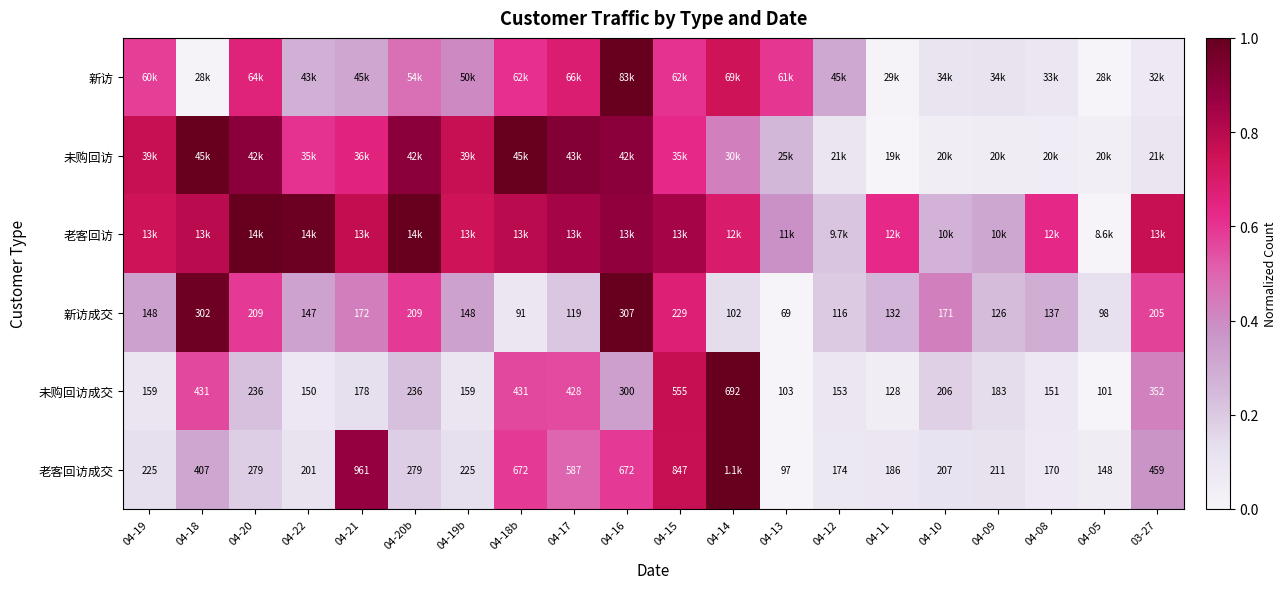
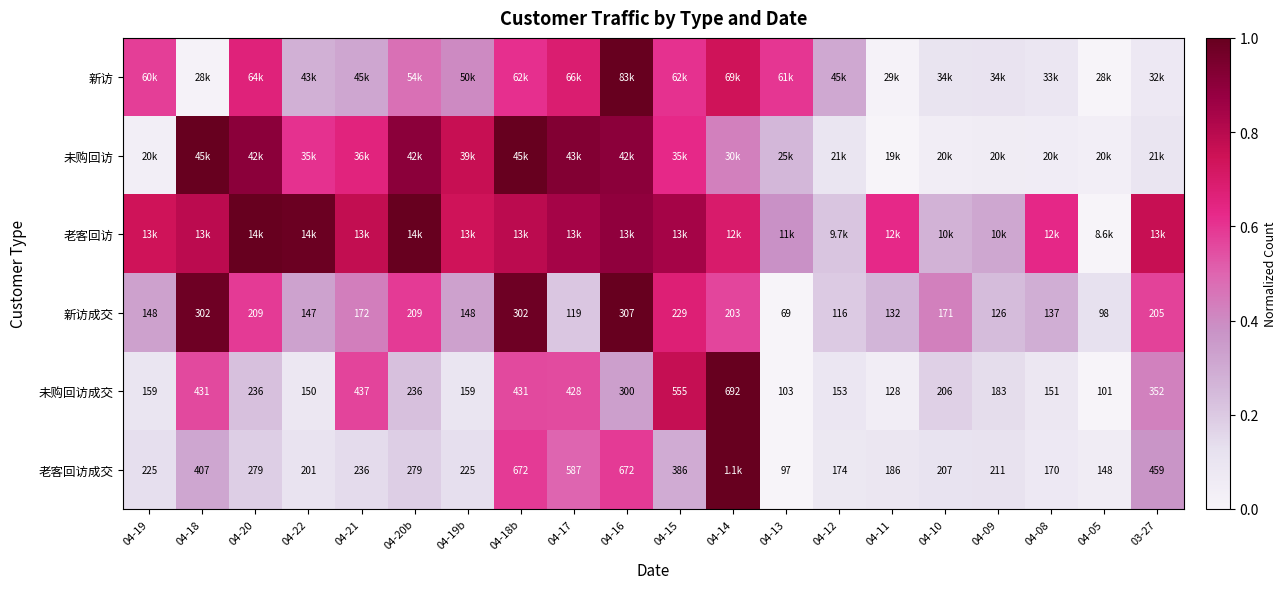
  {
    "新访": {
      "04-19": "60k",
      "04-18": "28k",
      "04-20": "64k",
      "04-22": "43k",
      "04-21": "45k",
      "04-20b": "54k",
      "04-19b": "50k",
      "04-18b": "62k",
      "04-17": "66k",
      "04-16": "83k",
      "04-15": "62k",
      "04-14": "69k",
      "04-13": "61k",
      "04-12": "45k",
      "04-11": "29k",
      "04-10": "34k",
      "04-09": "34k",
      "04-08": "33k",
      "04-05": "28k",
      "03-27": "32k"
    },
    "未购回访": {
-     "04-19": "39k",
+     "04-19": "20k",
      "04-18": "45k",
      "04-20": "42k",
      "04-22": "35k",
      "04-21": "36k",
      "04-20b": "42k",
      "04-19b": "39k",
      "04-18b": "45k",
      "04-17": "43k",
      "04-16": "42k",
      "04-15": "35k",
      "04-14": "30k",
      "04-13": "25k",
      "04-12": "21k",
      "04-11": "19k",
      "04-10": "20k",
      "04-09": "20k",
      "04-08": "20k",
      "04-05": "20k",
      "03-27": "21k"
    },
    "老客回访": {
      "04-19": "13k",
      "04-18": "13k",
      "04-20": "14k",
      "04-22": "14k",
      "04-21": "13k",
      "04-20b": "14k",
      "04-19b": "13k",
      "04-18b": "13k",
      "04-17": "13k",
      "04-16": "13k",
      "04-15": "13k",
      "04-14": "12k",
      "04-13": "11k",
      "04-12": "9.7k",
      "04-11": "12k",
      "04-10": "10k",
      "04-09": "10k",
      "04-08": "12k",
      "04-05": "8.6k",
      "03-27": "13k"
    },
    "新访成交": {
      "04-19": "148",
      "04-18": "302",
      "04-20": "209",
      "04-22": "147",
      "04-21": "172",
      "04-20b": "209",
      "04-19b": "148",
-     "04-18b": "91",
+     "04-18b": "302",
      "04-17": "119",
      "04-16": "307",
      "04-15": "229",
-     "04-14": "102",
+     "04-14": "203",
      "04-13": "69",
      "04-12": "116",
      "04-11": "132",
      "04-10": "171",
      "04-09": "126",
      "04-08": "137",
      "04-05": "98",
      "03-27": "205"
    },
    "未购回访成交": {
      "04-19": "159",
      "04-18": "431",
      "04-20": "236",
      "04-22": "150",
-     "04-21": "178",
+     "04-21": "437",
      "04-20b": "236",
      "04-19b": "159",
      "04-18b": "431",
      "04-17": "428",
      "04-16": "300",
      "04-15": "555",
      "04-14": "692",
      "04-13": "103",
      "04-12": "153",
      "04-11": "128",
      "04-10": "206",
      "04-09": "183",
      "04-08": "151",
      "04-05": "101",
      "03-27": "352"
    },
    "老客回访成交": {
      "04-19": "225",
      "04-18": "407",
      "04-20": "279",
      "04-22": "201",
-     "04-21": "961",
+     "04-21": "236",
      "04-20b": "279",
      "04-19b": "225",
      "04-18b": "672",
      "04-17": "587",
      "04-16": "672",
-     "04-15": "847",
+     "04-15": "386",
      "04-14": "1.1k",
      "04-13": "97",
      "04-12": "174",
      "04-11": "186",
      "04-10": "207",
      "04-09": "211",
      "04-08": "170",
      "04-05": "148",
      "03-27": "459"
    }
  }
